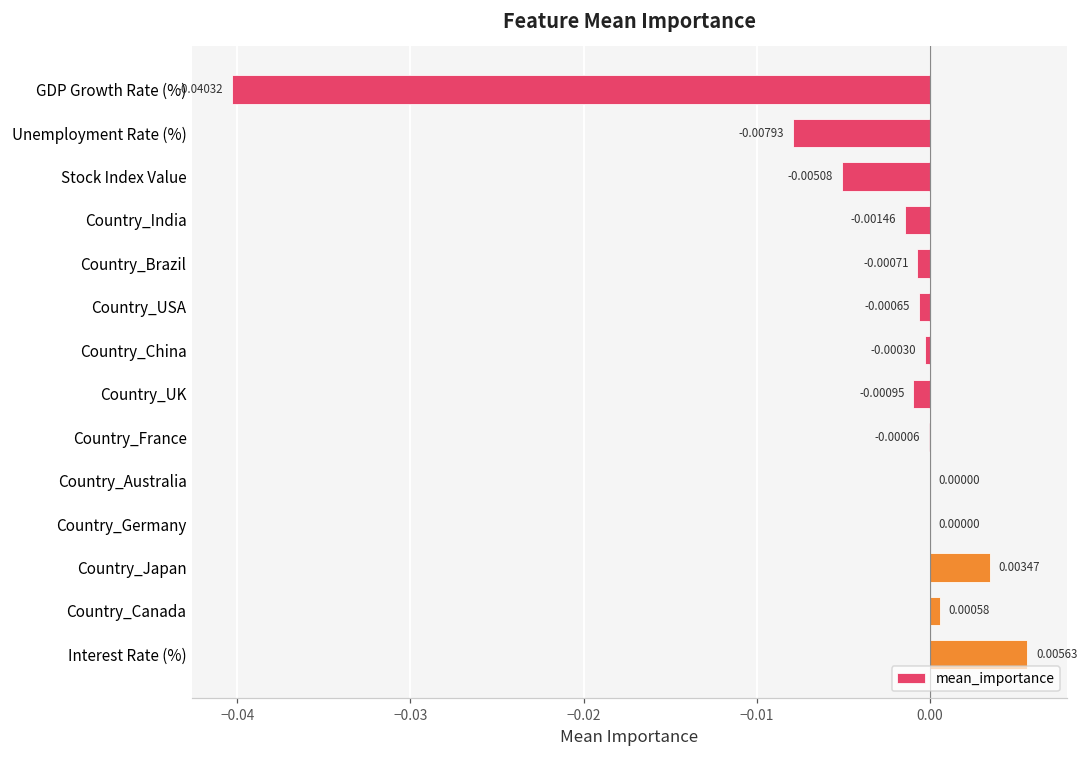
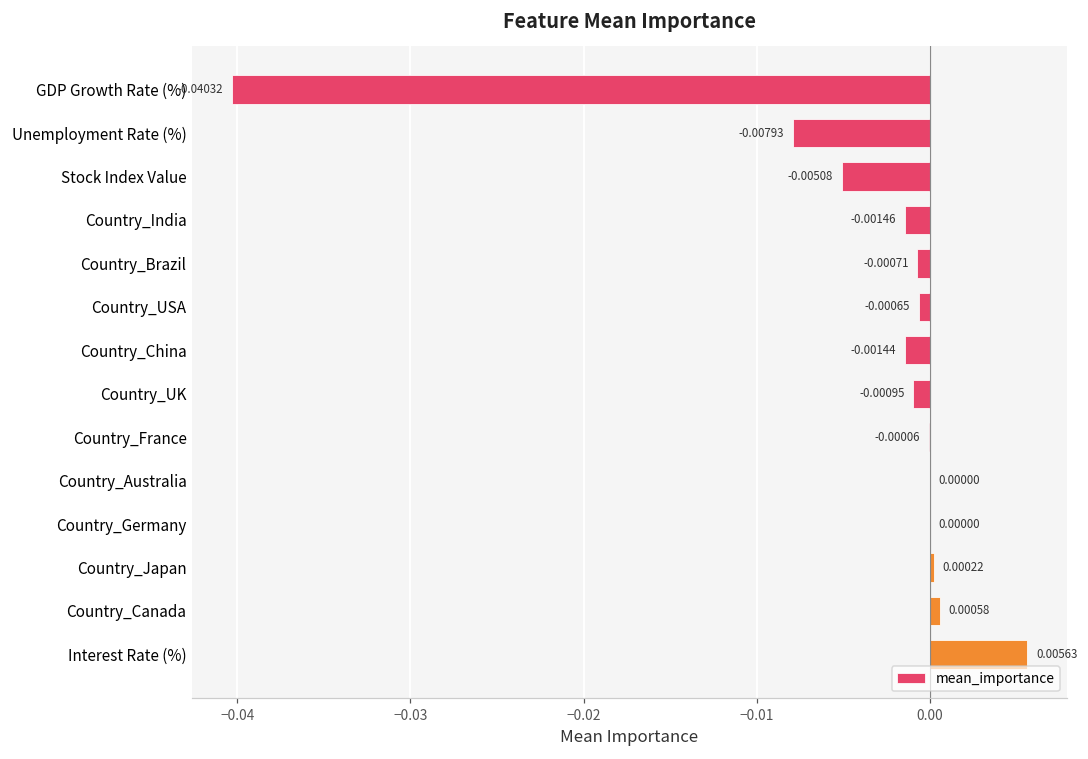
  {
    "GDP Growth Rate (%)": -0.04032,
    "Unemployment Rate (%)": -0.00793,
    "Stock Index Value": -0.00508,
    "Country_India": -0.00146,
    "Country_Brazil": -0.00071,
    "Country_USA": -0.00065,
-   "Country_China": -0.00030,
+   "Country_China": -0.00144,
    "Country_UK": -0.00095,
    "Country_France": -0.00006,
    "Country_Australia": 0.00000,
    "Country_Germany": 0.00000,
-   "Country_Japan": 0.00347,
+   "Country_Japan": 0.00022,
    "Country_Canada": 0.00058,
    "Interest Rate (%)": 0.00563
  }
